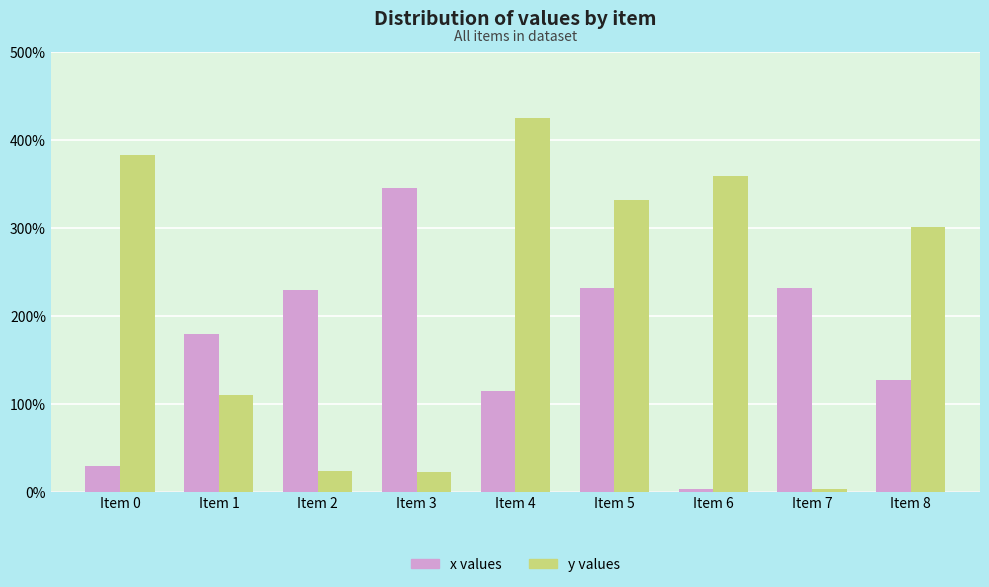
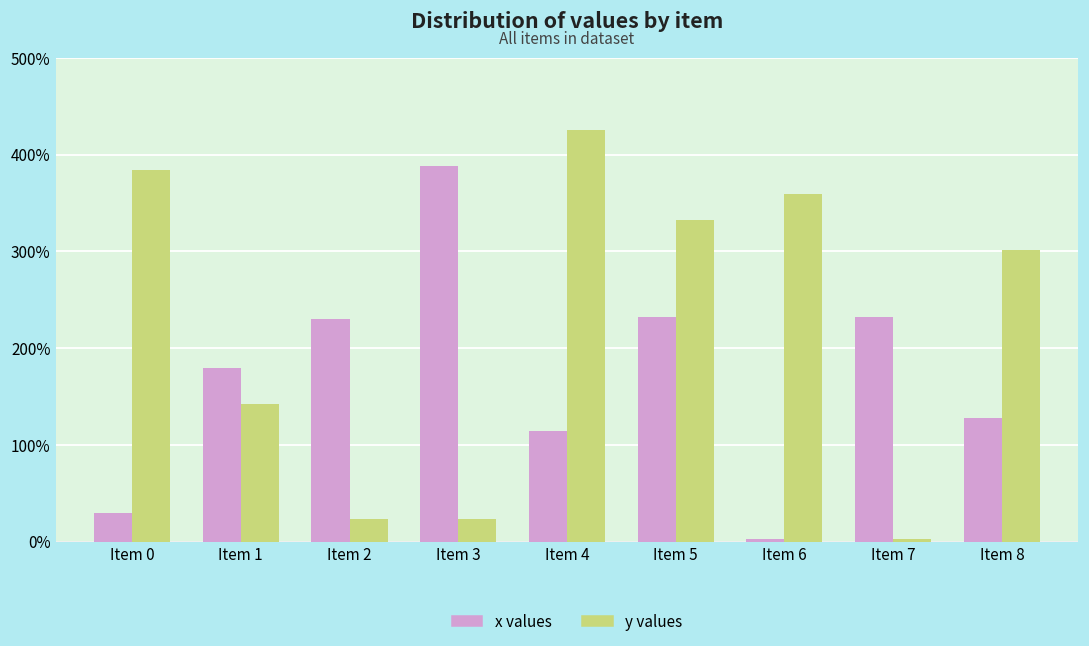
  {
    "x values": {
      "Item 0": "30%",
      "Item 1": "180%",
      "Item 2": "230%",
-     "Item 3": "350%",
+     "Item 3": "390%",
      "Item 4": "110%",
      "Item 5": "230%",
      "Item 6": "0%",
      "Item 7": "230%",
      "Item 8": "130%"
    },
    "y values": {
      "Item 0": "380%",
-     "Item 1": "110%",
+     "Item 1": "140%",
      "Item 2": "20%",
      "Item 3": "20%",
      "Item 4": "430%",
      "Item 5": "330%",
      "Item 6": "360%",
      "Item 7": "0%",
      "Item 8": "300%"
    }
  }
